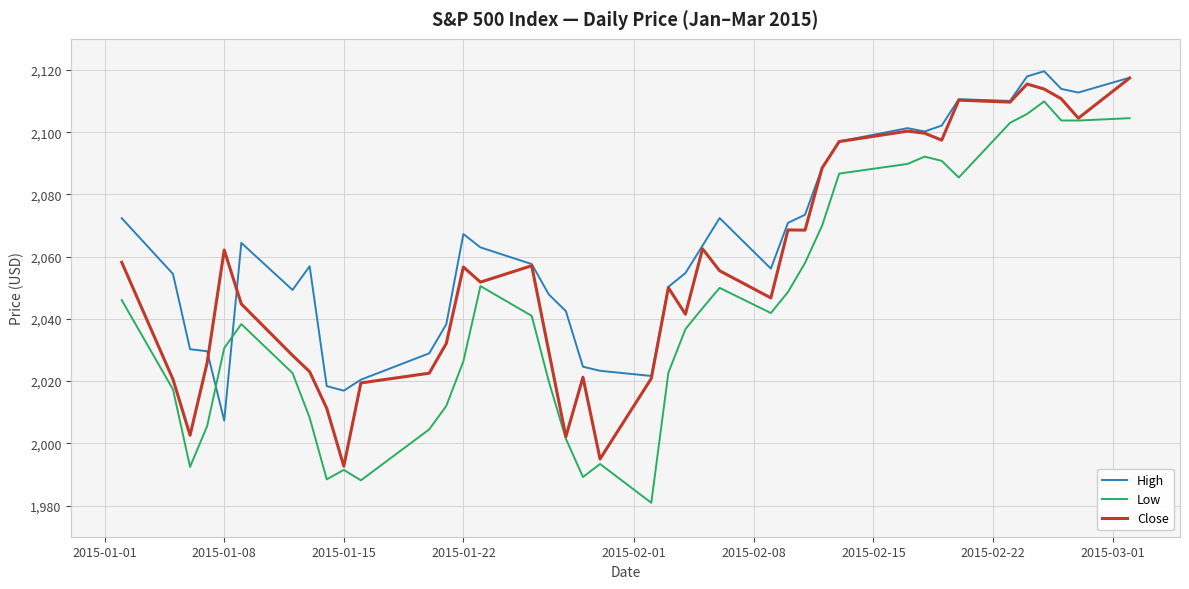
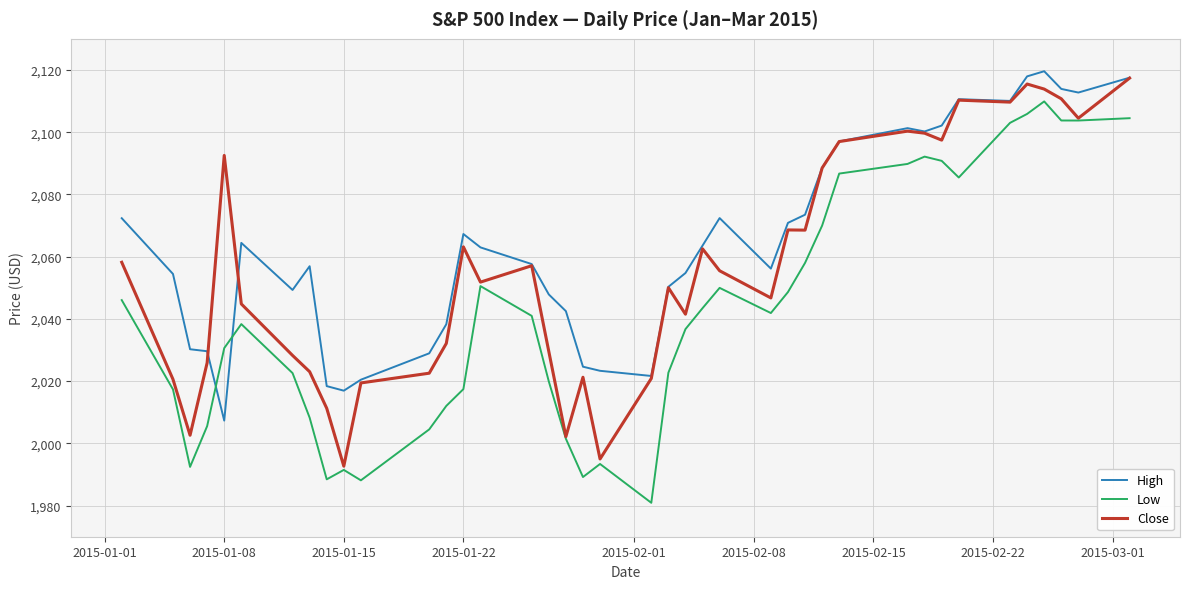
  {
    "High": {
      "2015-01-08": "2,007",
      "2015-01-15": "2,017",
      "2015-01-22": "2,067"
    },
    "Low": {
      "2015-01-08": "2,031",
      "2015-01-15": "1,991",
-     "2015-01-22": "2,026"
+     "2015-01-22": "2,017"
    },
    "Close": {
-     "2015-01-08": "2,062",
+     "2015-01-08": "2,093",
      "2015-01-15": "1,993",
-     "2015-01-22": "2,057"
+     "2015-01-22": "2,063"
    }
  }
